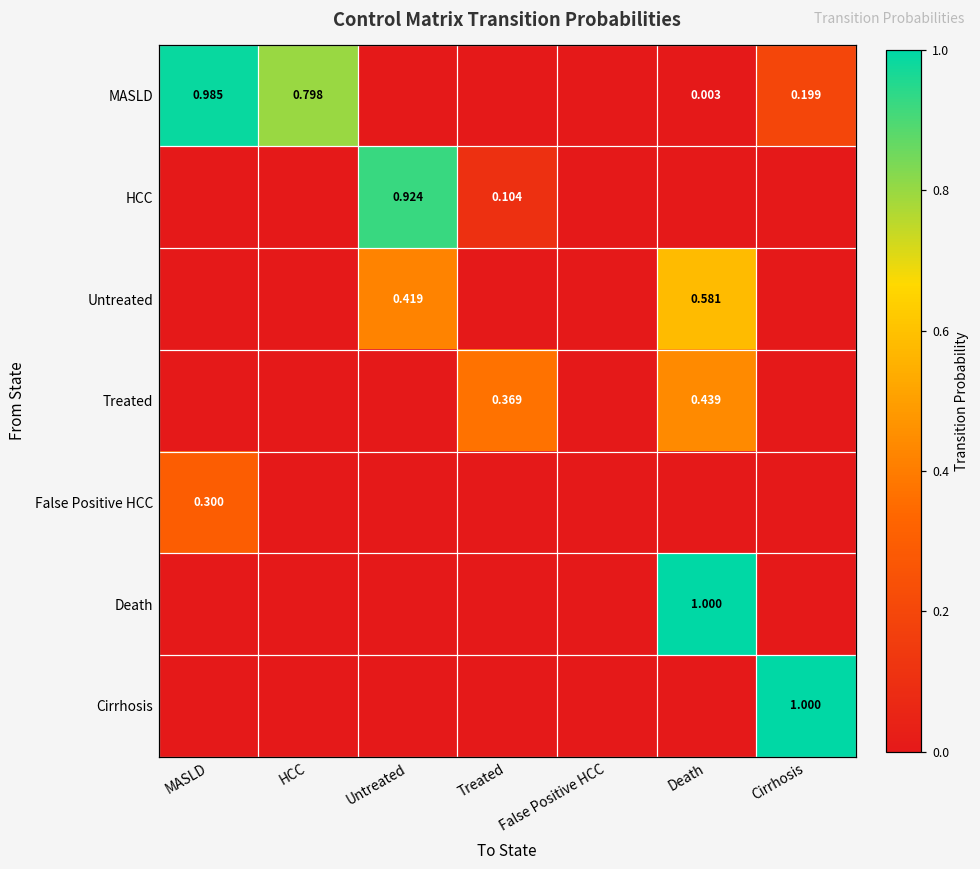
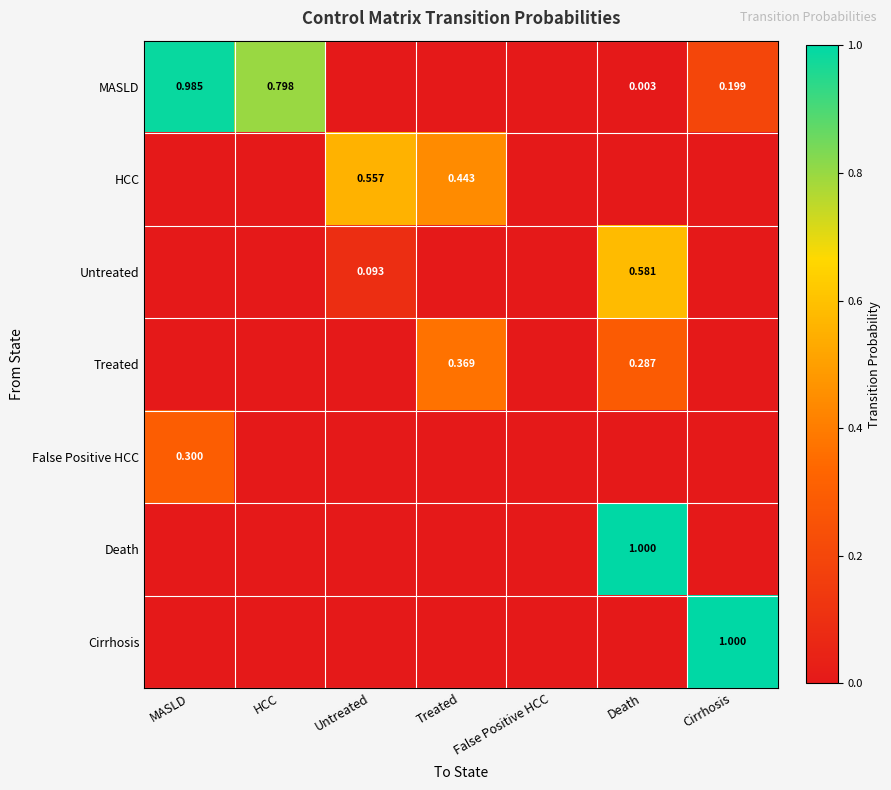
  {
    "MASLD": {
      "MASLD": 0.985,
      "HCC": 0.798,
      "Death": 0.003,
      "Cirrhosis": 0.199
    },
    "HCC": {
-     "Untreated": 0.924,
-     "Treated": 0.104
+     "Untreated": 0.557,
+     "Treated": 0.443
    },
    "Untreated": {
-     "Untreated": 0.419,
+     "Untreated": 0.093,
      "Death": 0.581
    },
    "Treated": {
      "Treated": 0.369,
-     "Death": 0.439
+     "Death": 0.287
    },
    "False Positive HCC": {
      "MASLD": 0.300
    },
    "Death": {
      "Death": 1.000
    },
    "Cirrhosis": {
      "Cirrhosis": 1.000
    }
  }
